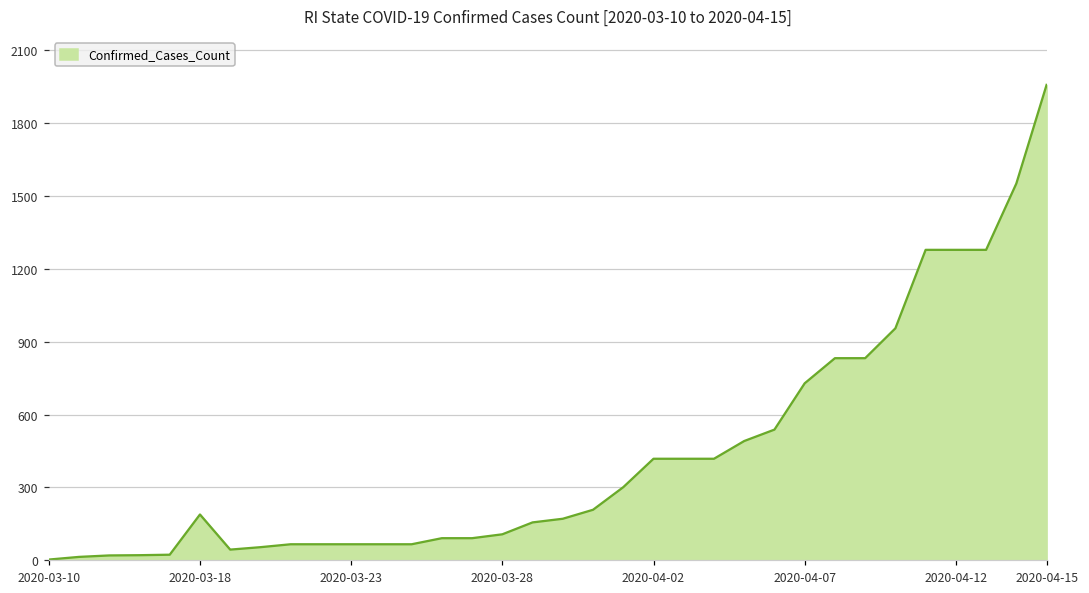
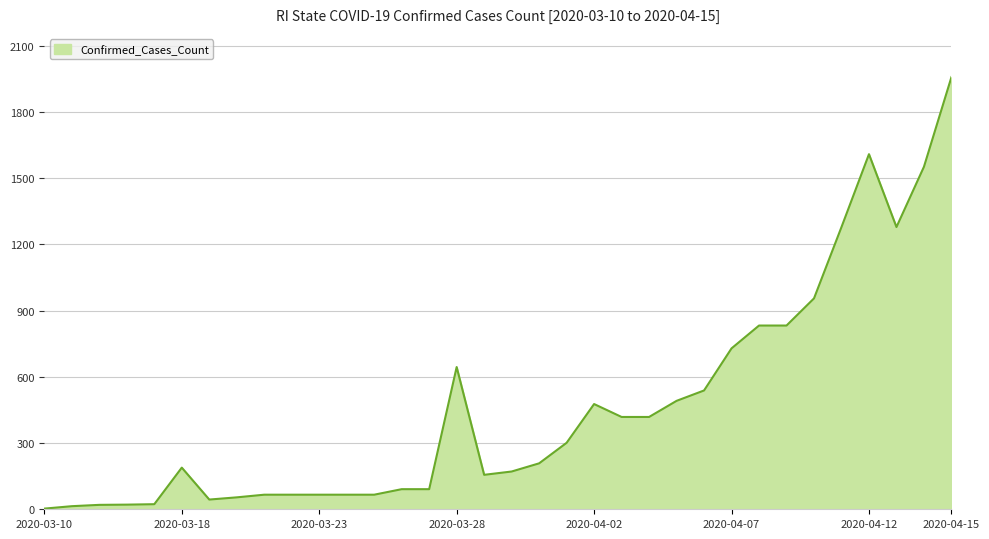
  {
    "2020-03-10": 0,
    "2020-03-18": 190,
    "2020-03-23": 70,
-   "2020-03-28": 110,
-   "2020-04-02": 420,
+   "2020-03-28": 640,
+   "2020-04-02": 480,
    "2020-04-07": 730,
-   "2020-04-12": 1280,
+   "2020-04-12": 1610,
    "2020-04-15": 1960
  }
